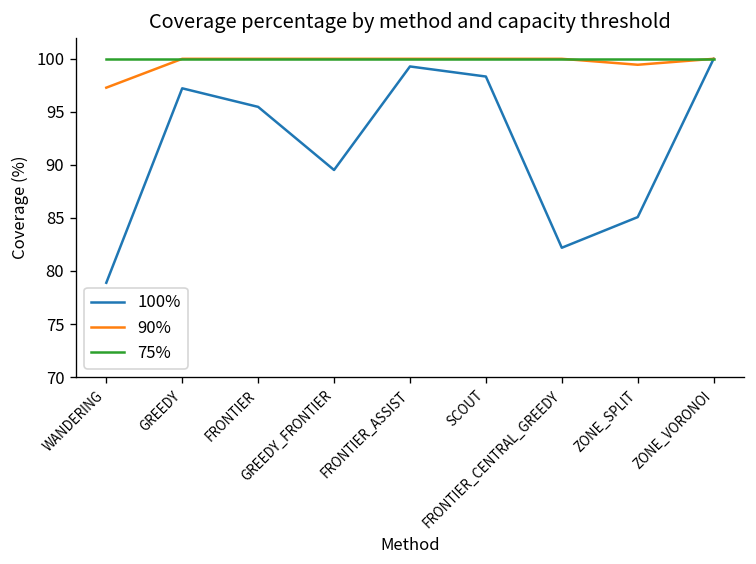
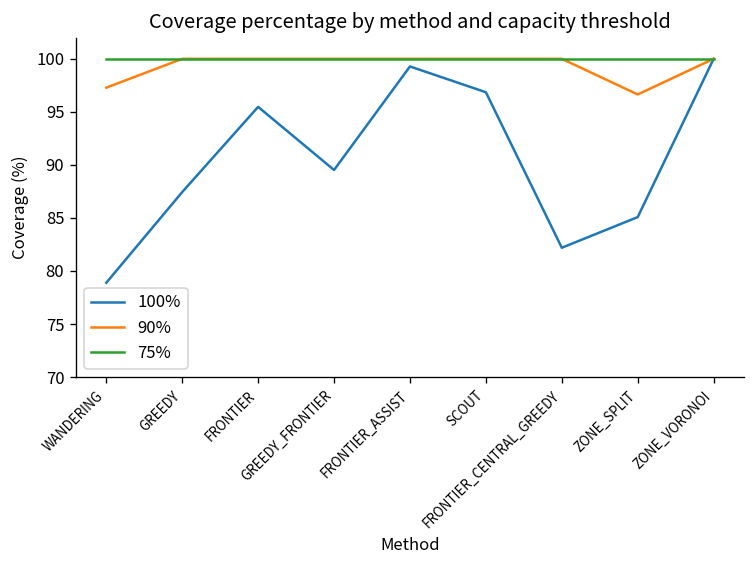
  {
    "100%": {
      "WANDERING": 79,
-     "GREEDY": 97,
+     "GREEDY": 87,
      "FRONTIER": 95,
      "GREEDY_FRONTIER": 90,
      "FRONTIER_ASSIST": 99,
-     "SCOUT": 98,
+     "SCOUT": 97,
      "FRONTIER_CENTRAL_GREEDY": 82,
      "ZONE_SPLIT": 85
    },
    "90%": {
      "WANDERING": 97,
-     "ZONE_SPLIT": 99
+     "ZONE_SPLIT": 97
    },
    "75%": {
      "WANDERING": 100,
      "ZONE_SPLIT": 100
    }
  }
